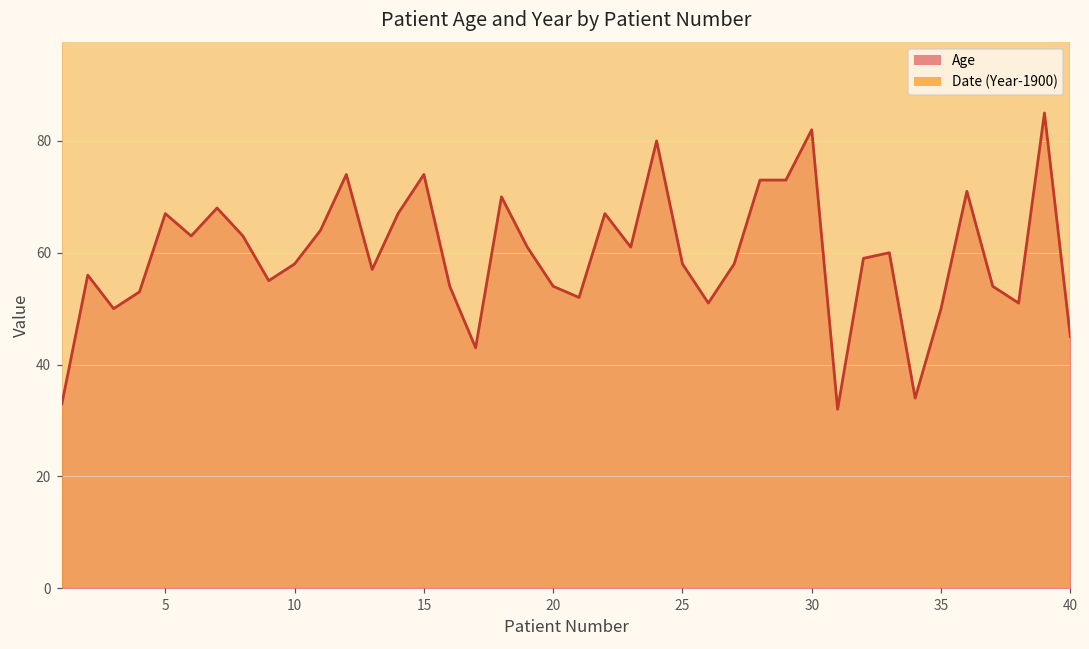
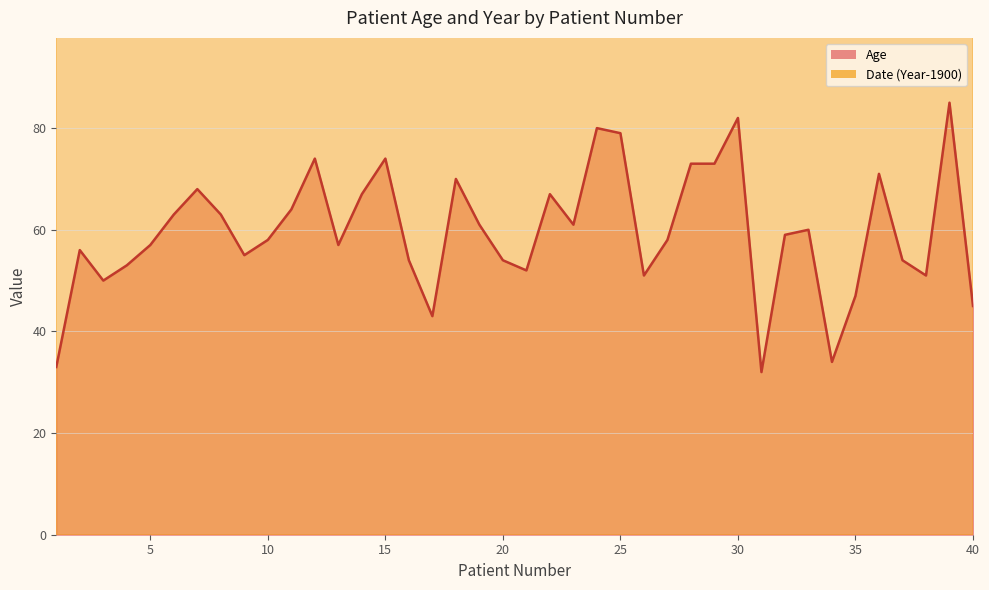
  {
    "Age": {
-     "5": 67,
+     "5": 57,
      "10": 58,
      "15": 74,
      "20": 54,
-     "25": 58,
+     "25": 79,
      "30": 82,
-     "35": 50,
+     "35": 47,
      "40": 45
    }
  }
